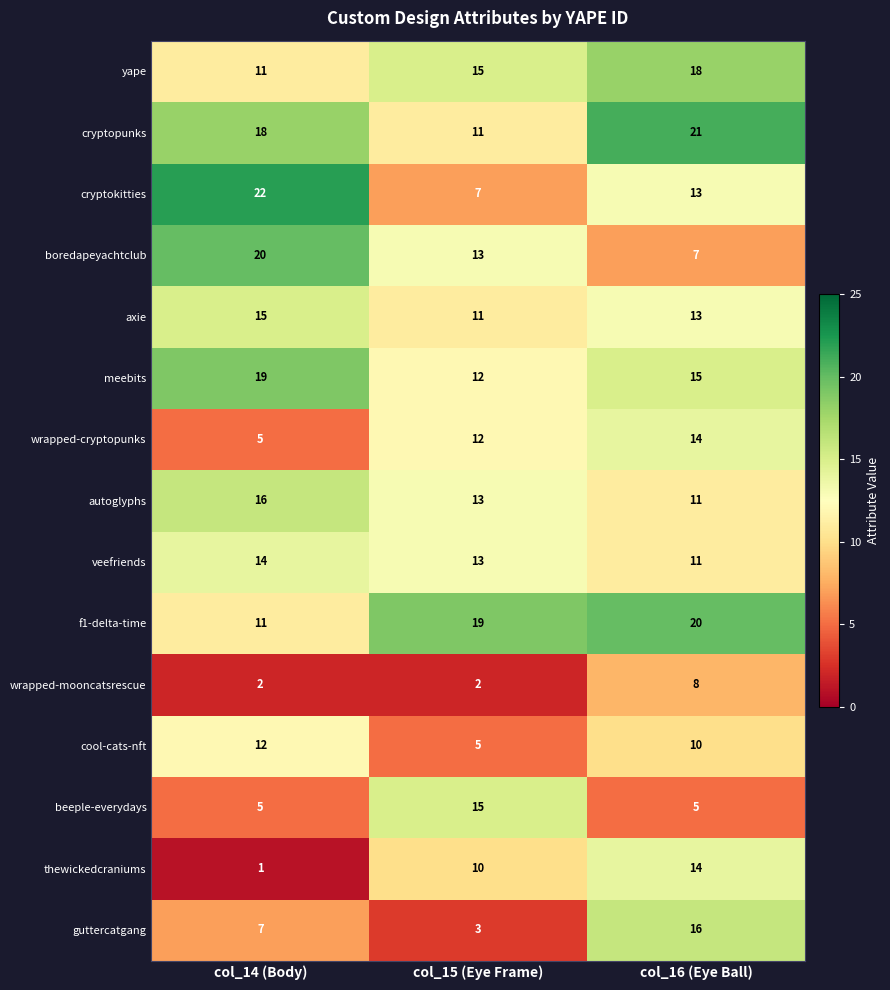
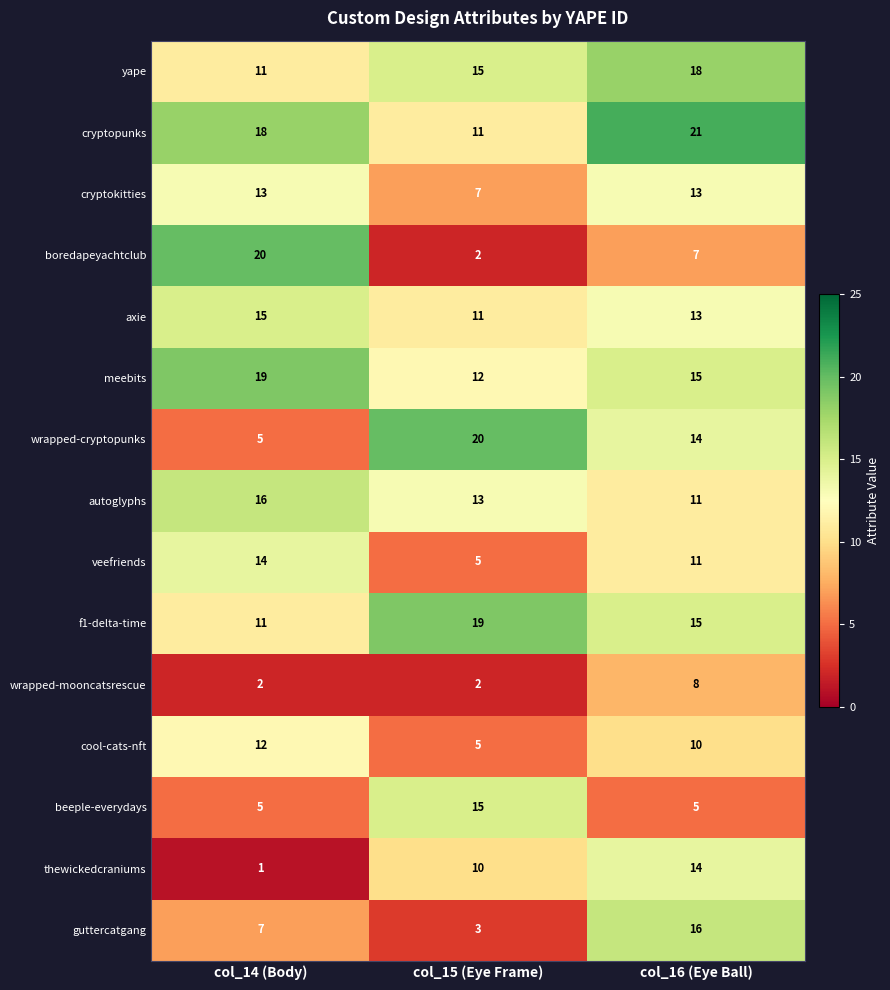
  {
    "yape": {
      "col_14 (Body)": 11,
      "col_15 (Eye Frame)": 15,
      "col_16 (Eye Ball)": 18
    },
    "cryptopunks": {
      "col_14 (Body)": 18,
      "col_15 (Eye Frame)": 11,
      "col_16 (Eye Ball)": 21
    },
    "cryptokitties": {
-     "col_14 (Body)": 22,
+     "col_14 (Body)": 13,
      "col_15 (Eye Frame)": 7,
      "col_16 (Eye Ball)": 13
    },
    "boredapeyachtclub": {
      "col_14 (Body)": 20,
-     "col_15 (Eye Frame)": 13,
+     "col_15 (Eye Frame)": 2,
      "col_16 (Eye Ball)": 7
    },
    "axie": {
      "col_14 (Body)": 15,
      "col_15 (Eye Frame)": 11,
      "col_16 (Eye Ball)": 13
    },
    "meebits": {
      "col_14 (Body)": 19,
      "col_15 (Eye Frame)": 12,
      "col_16 (Eye Ball)": 15
    },
    "wrapped-cryptopunks": {
      "col_14 (Body)": 5,
-     "col_15 (Eye Frame)": 12,
+     "col_15 (Eye Frame)": 20,
      "col_16 (Eye Ball)": 14
    },
    "autoglyphs": {
      "col_14 (Body)": 16,
      "col_15 (Eye Frame)": 13,
      "col_16 (Eye Ball)": 11
    },
    "veefriends": {
      "col_14 (Body)": 14,
-     "col_15 (Eye Frame)": 13,
+     "col_15 (Eye Frame)": 5,
      "col_16 (Eye Ball)": 11
    },
    "f1-delta-time": {
      "col_14 (Body)": 11,
      "col_15 (Eye Frame)": 19,
-     "col_16 (Eye Ball)": 20
+     "col_16 (Eye Ball)": 15
    },
    "wrapped-mooncatsrescue": {
      "col_14 (Body)": 2,
      "col_15 (Eye Frame)": 2,
      "col_16 (Eye Ball)": 8
    },
    "cool-cats-nft": {
      "col_14 (Body)": 12,
      "col_15 (Eye Frame)": 5,
      "col_16 (Eye Ball)": 10
    },
    "beeple-everydays": {
      "col_14 (Body)": 5,
      "col_15 (Eye Frame)": 15,
      "col_16 (Eye Ball)": 5
    },
    "thewickedcraniums": {
      "col_14 (Body)": 1,
      "col_15 (Eye Frame)": 10,
      "col_16 (Eye Ball)": 14
    },
    "guttercatgang": {
      "col_14 (Body)": 7,
      "col_15 (Eye Frame)": 3,
      "col_16 (Eye Ball)": 16
    }
  }
